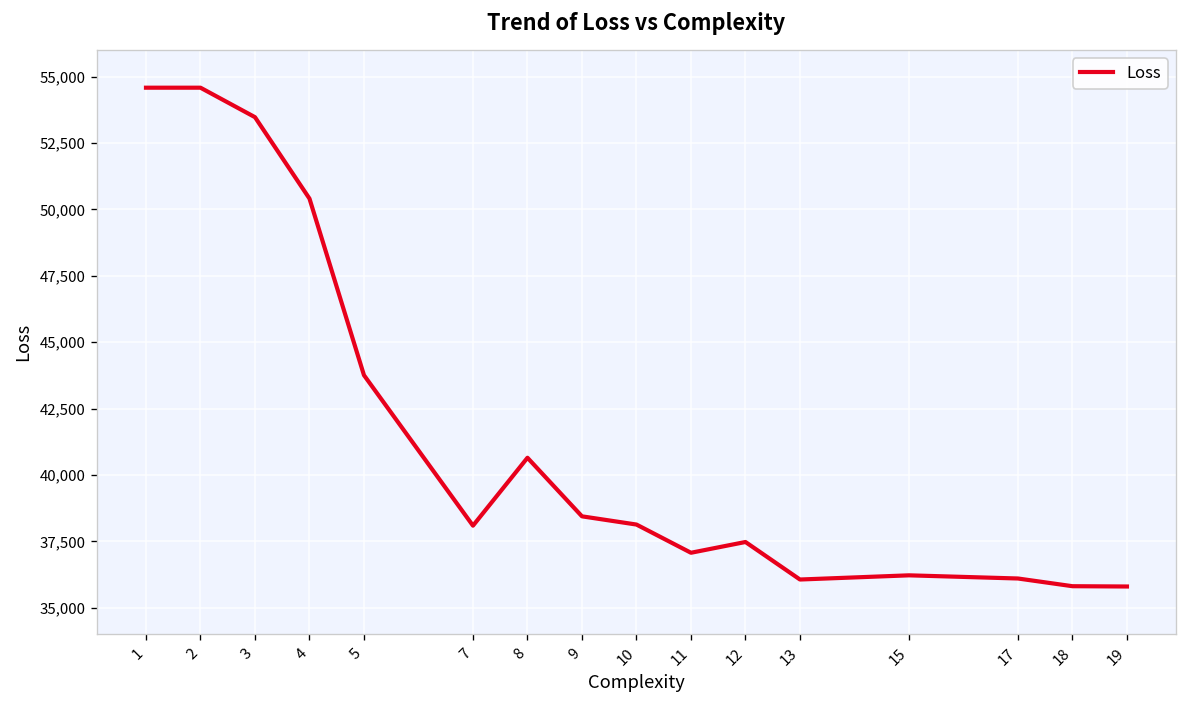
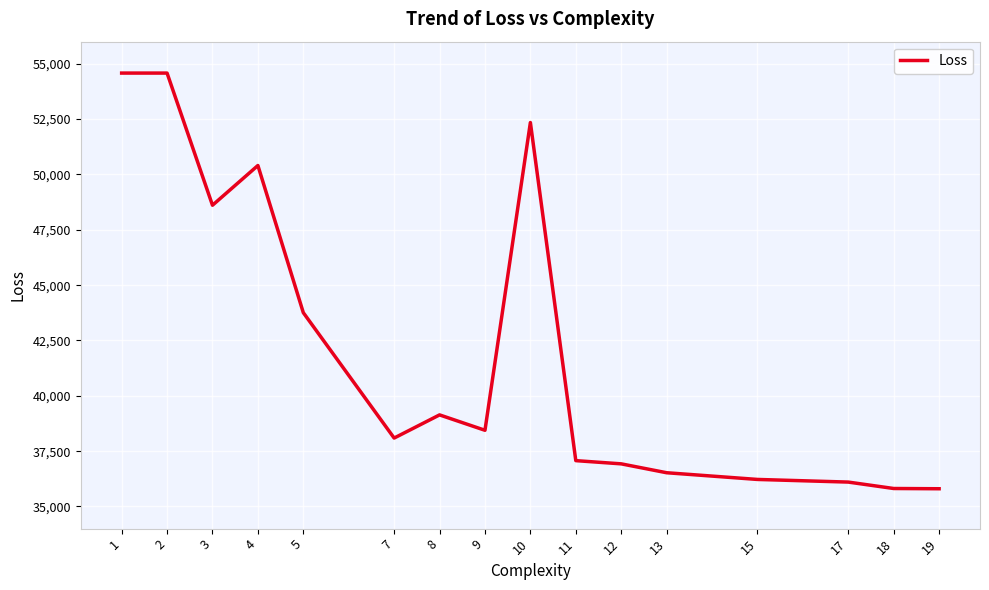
  {
    "1": "54,600",
    "2": "54,600",
-   "3": "53,500",
+   "3": "48,600",
    "4": "50,400",
    "5": "43,800",
    "7": "38,100",
-   "8": "40,600",
+   "8": "39,100",
    "9": "38,400",
-   "10": "38,100",
+   "10": "52,300",
    "11": "37,100",
-   "12": "37,500",
-   "13": "36,100",
+   "12": "36,900",
+   "13": "36,500",
    "15": "36,200",
    "17": "36,100",
    "18": "35,800",
    "19": "35,800"
  }
